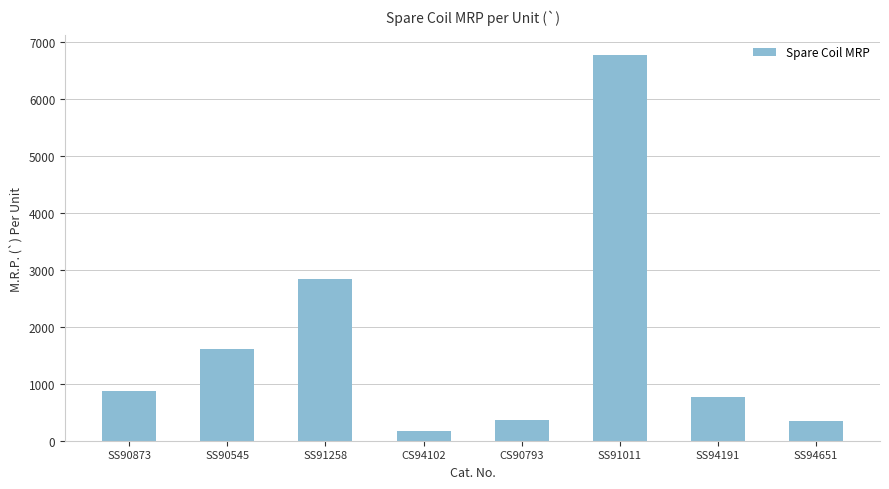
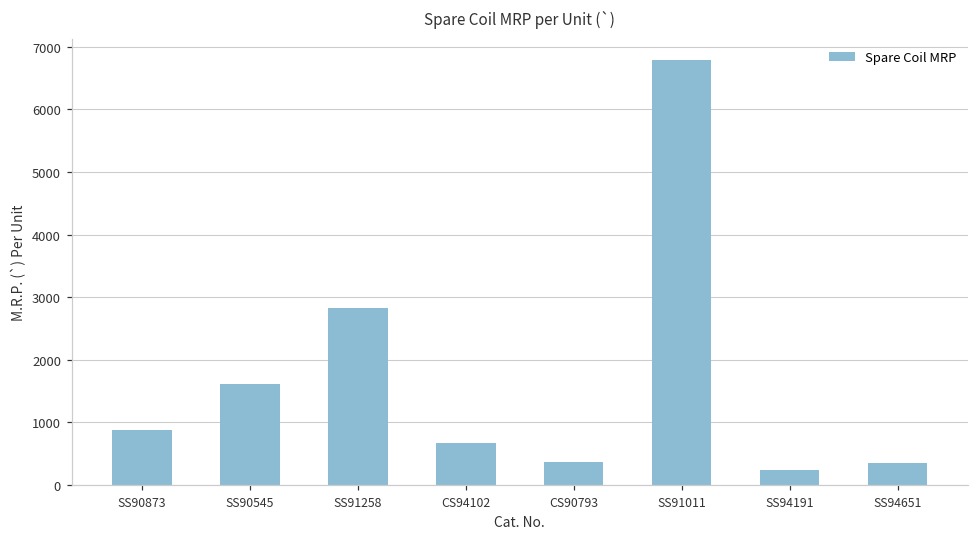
  {
    "SS90873": 900,
    "SS90545": 1600,
    "SS91258": 2800,
-   "CS94102": 200,
+   "CS94102": 700,
    "CS90793": 400,
    "SS91011": 6800,
-   "SS94191": 800,
+   "SS94191": 200,
    "SS94651": 300
  }
